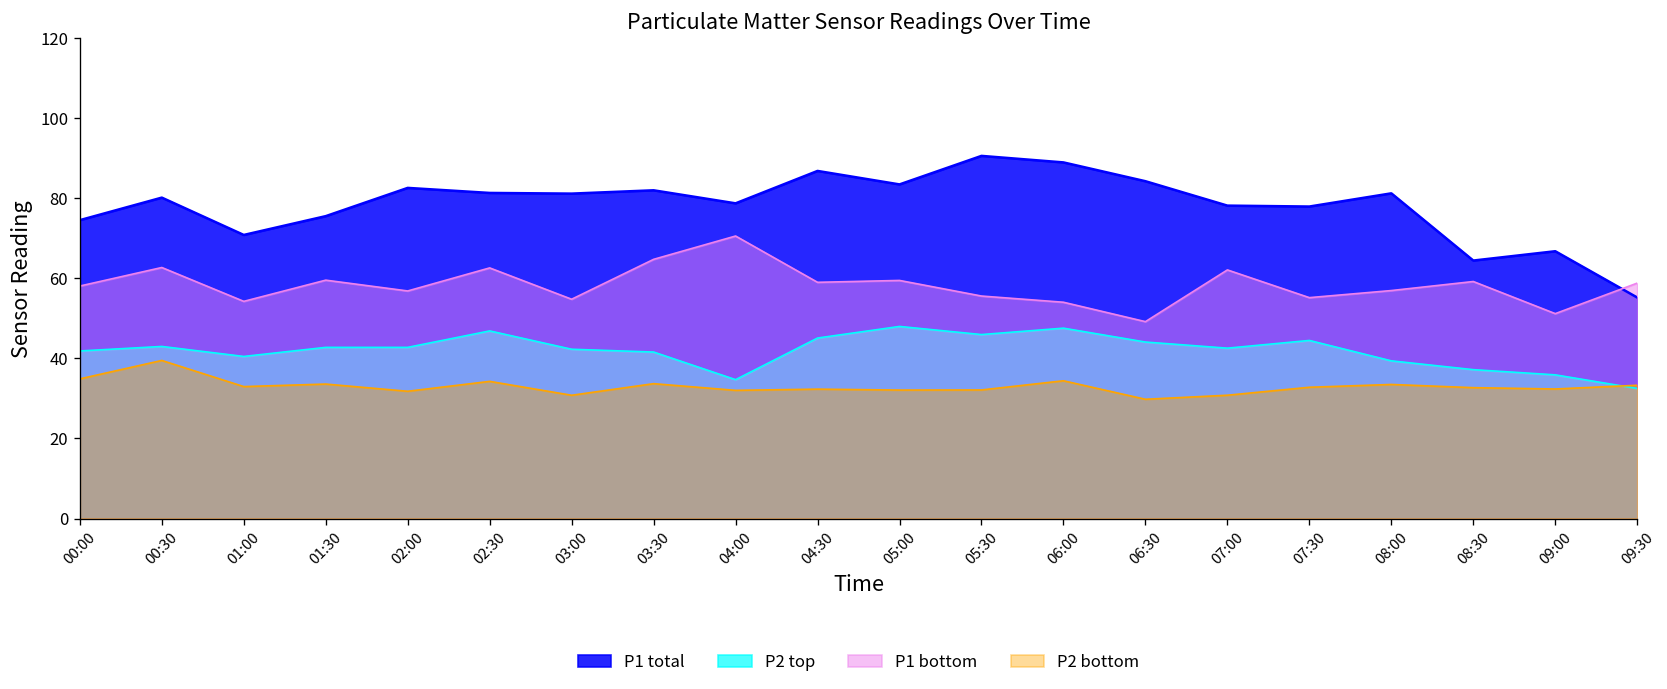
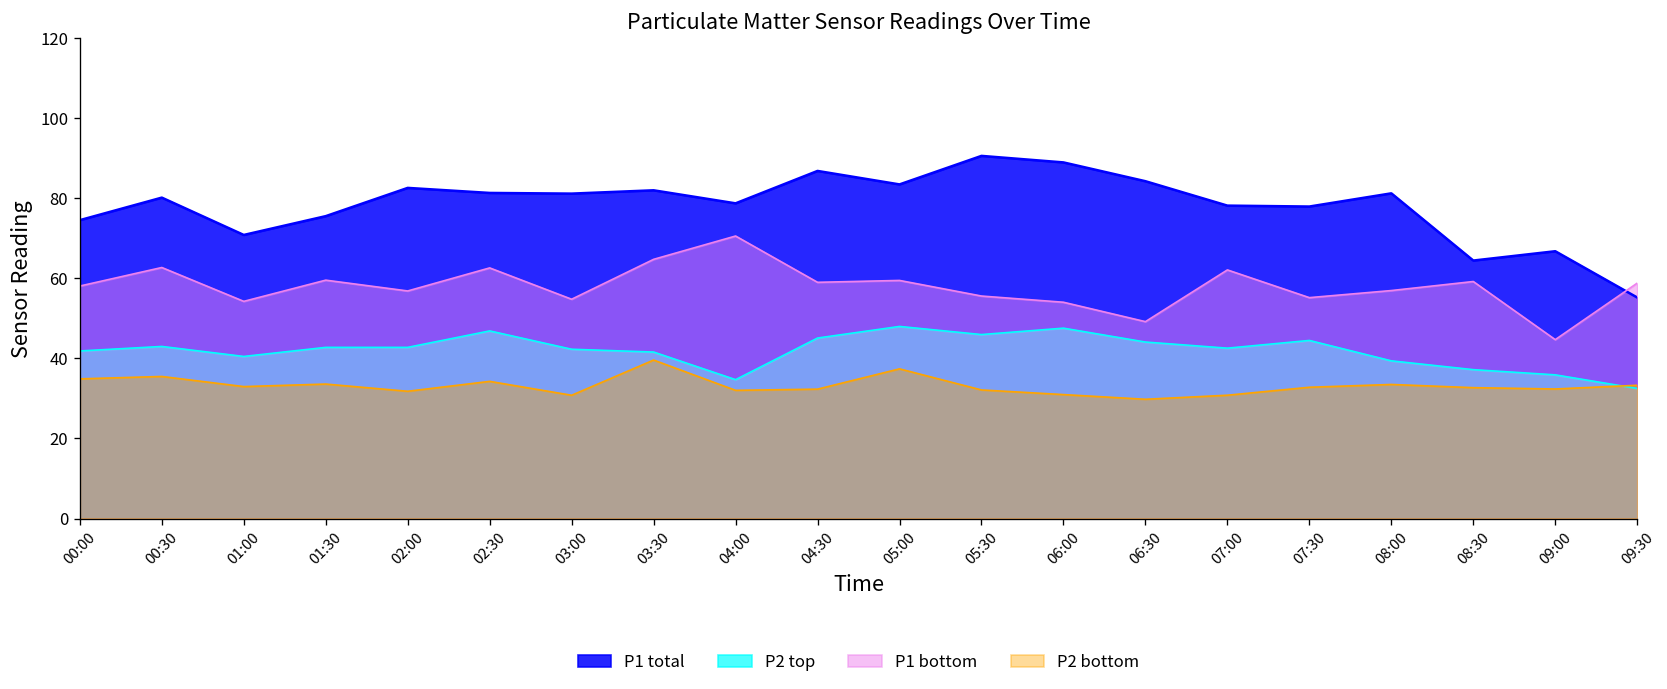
  {
    "P1 total": {
      "00:00": 75,
      "00:30": 80,
      "01:00": 71,
      "01:30": 76,
      "02:00": 83,
      "02:30": 81,
      "03:00": 81,
      "03:30": 82,
      "04:00": 79,
      "04:30": 87,
      "05:00": 84,
      "05:30": 91,
      "06:00": 89,
      "06:30": 84,
      "07:00": 78,
      "07:30": 78,
      "08:00": 81,
      "08:30": 64,
      "09:00": 67,
      "09:30": 55
    },
    "P2 top": {
      "00:00": 42,
      "00:30": 43,
      "01:00": 41,
      "01:30": 43,
      "02:00": 43,
      "02:30": 47,
      "03:00": 42,
      "03:30": 42,
      "04:00": 35,
      "04:30": 45,
      "05:00": 48,
      "05:30": 46,
      "06:00": 48,
      "06:30": 44,
      "07:00": 43,
      "07:30": 45,
      "08:00": 39,
      "08:30": 37,
      "09:00": 36,
      "09:30": 33
    },
    "P1 bottom": {
      "00:00": 58,
      "00:30": 63,
      "01:00": 54,
      "01:30": 60,
      "02:00": 57,
      "02:30": 63,
      "03:00": 55,
      "03:30": 65,
      "04:00": 71,
      "04:30": 59,
      "05:00": 60,
      "05:30": 56,
      "06:00": 54,
      "06:30": 49,
      "07:00": 62,
      "07:30": 55,
      "08:00": 57,
      "08:30": 59,
-     "09:00": 51,
+     "09:00": 45,
      "09:30": 59
    },
    "P2 bottom": {
      "00:00": 35,
-     "00:30": 40,
+     "00:30": 36,
      "01:00": 33,
      "01:30": 34,
      "02:00": 32,
      "02:30": 34,
      "03:00": 31,
-     "03:30": 34,
+     "03:30": 40,
      "04:00": 32,
      "04:30": 32,
-     "05:00": 32,
+     "05:00": 37,
      "05:30": 32,
-     "06:00": 34,
+     "06:00": 31,
      "06:30": 30,
      "07:00": 31,
      "07:30": 33,
      "08:00": 34,
      "08:30": 33,
      "09:00": 32,
      "09:30": 33
    }
  }
